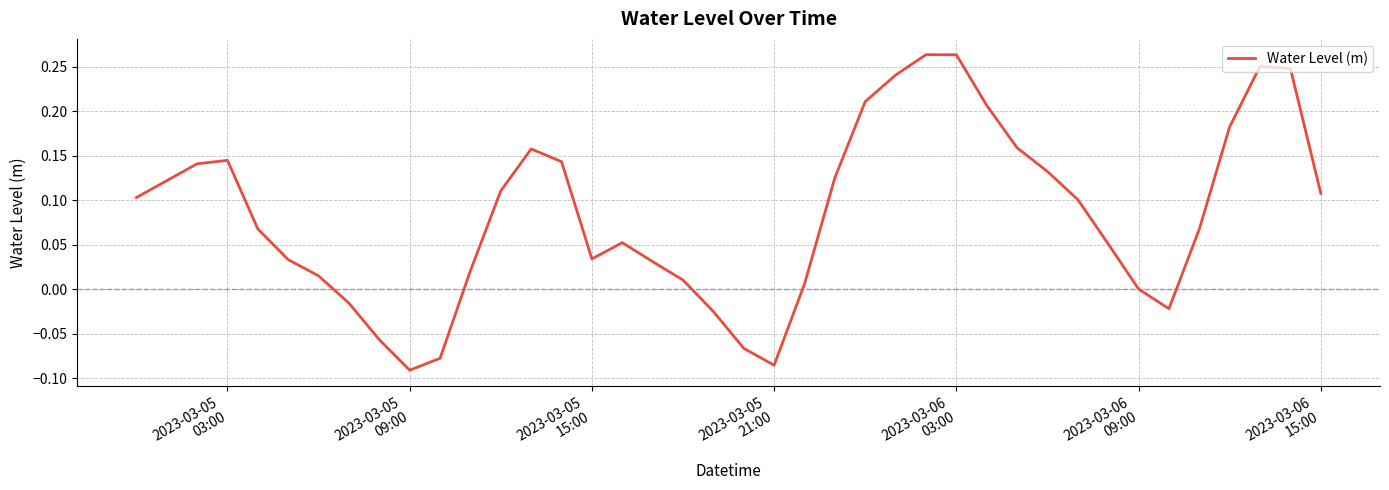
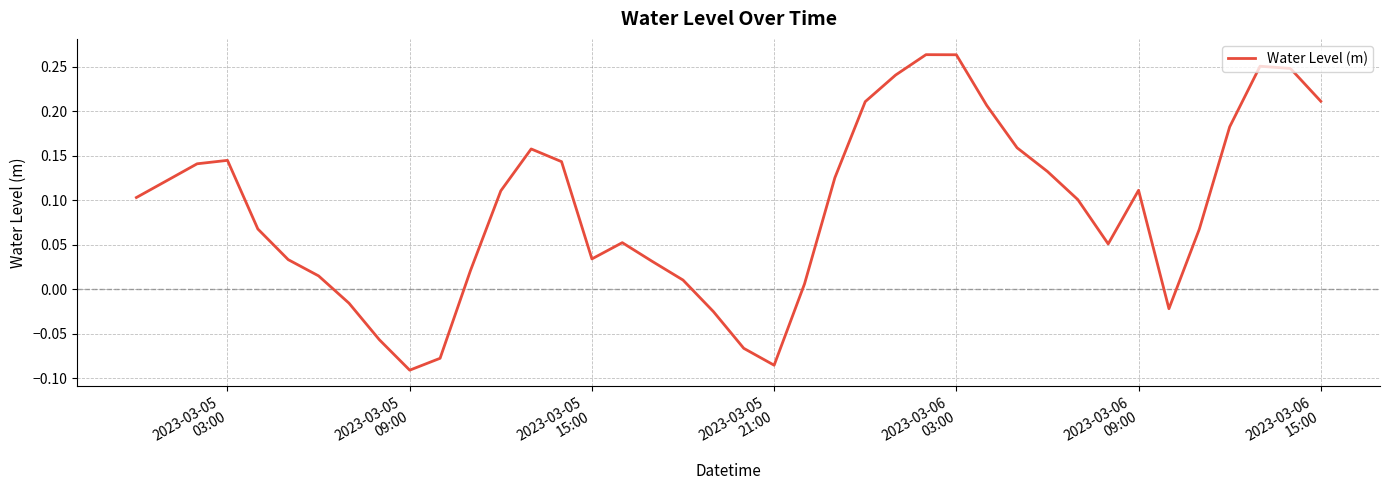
  {
    "2023-03-05 03:00": 0.14,
    "2023-03-05 09:00": -0.09,
    "2023-03-05 15:00": 0.03,
    "2023-03-05 21:00": -0.09,
    "2023-03-06 03:00": 0.26,
-   "2023-03-06 09:00": 0.00,
-   "2023-03-06 15:00": 0.11
+   "2023-03-06 09:00": 0.11,
+   "2023-03-06 15:00": 0.21
  }
